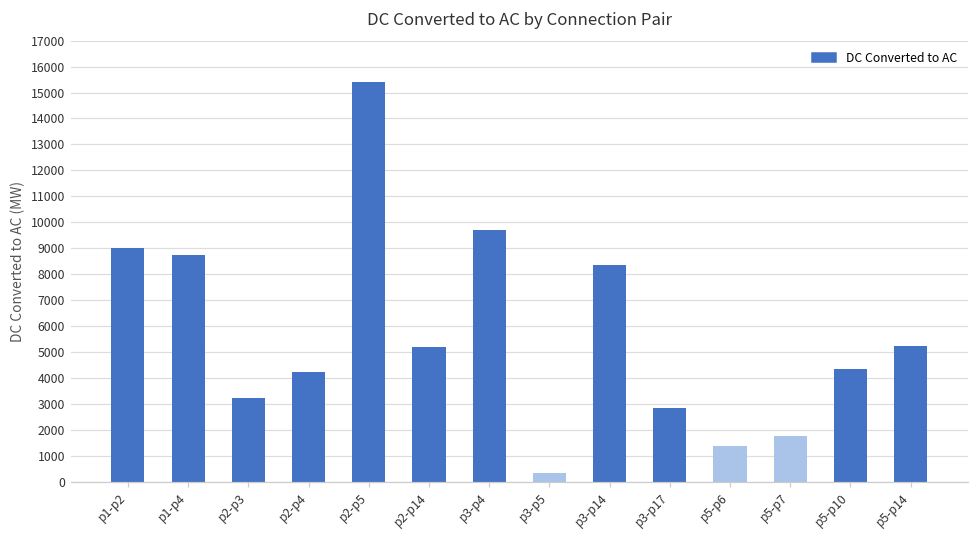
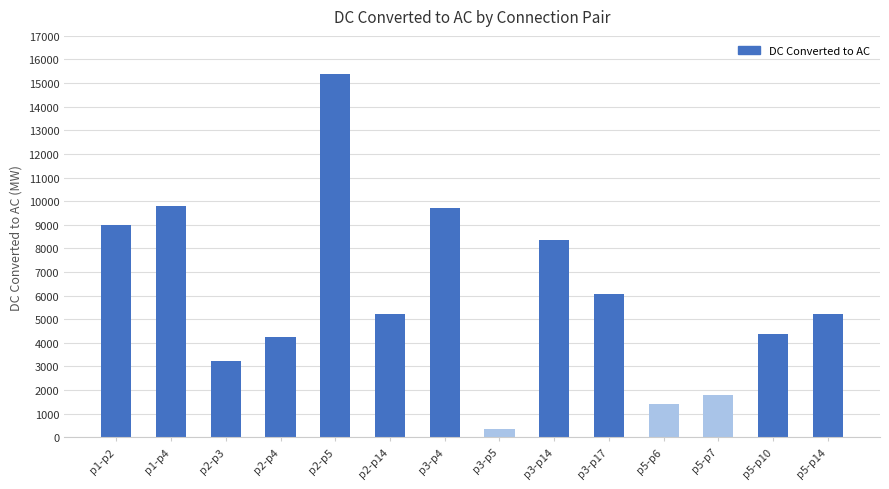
  {
    "p1-p2": 9000,
-   "p1-p4": 8700,
+   "p1-p4": 9800,
    "p2-p3": 3200,
    "p2-p4": 4300,
    "p2-p5": 15400,
    "p2-p14": 5200,
    "p3-p4": 9700,
    "p3-p5": 300,
    "p3-p14": 8400,
-   "p3-p17": 2800,
+   "p3-p17": 6100,
    "p5-p6": 1400,
    "p5-p7": 1800,
    "p5-p10": 4400,
    "p5-p14": 5200
  }
